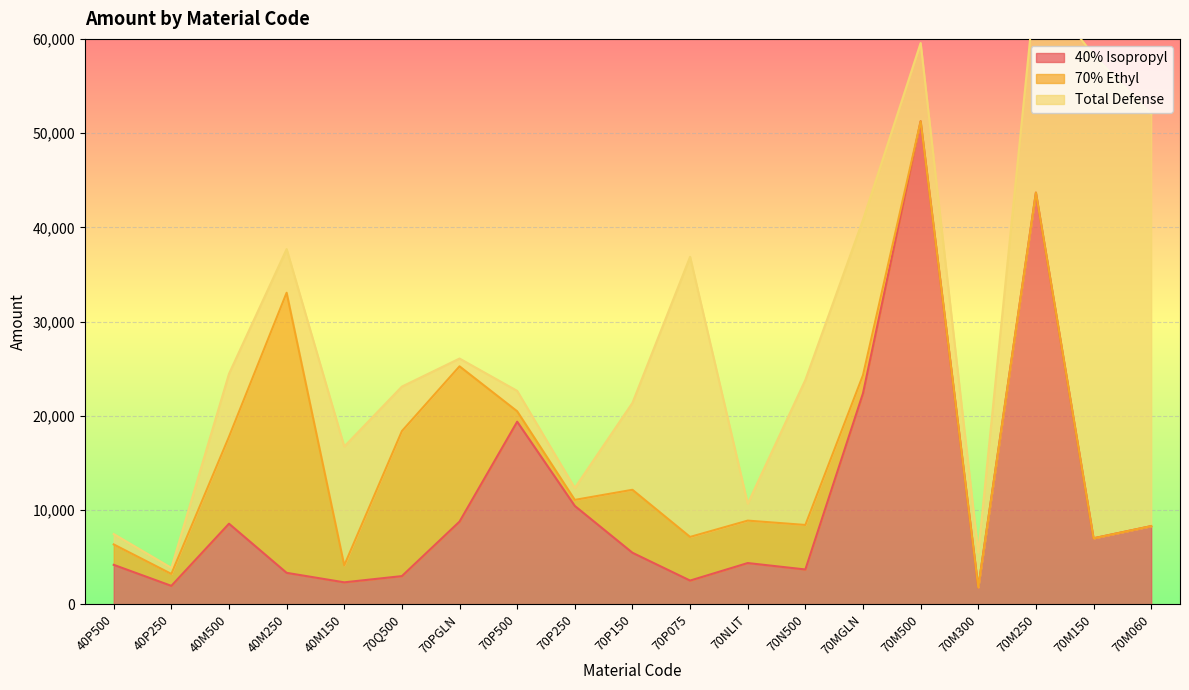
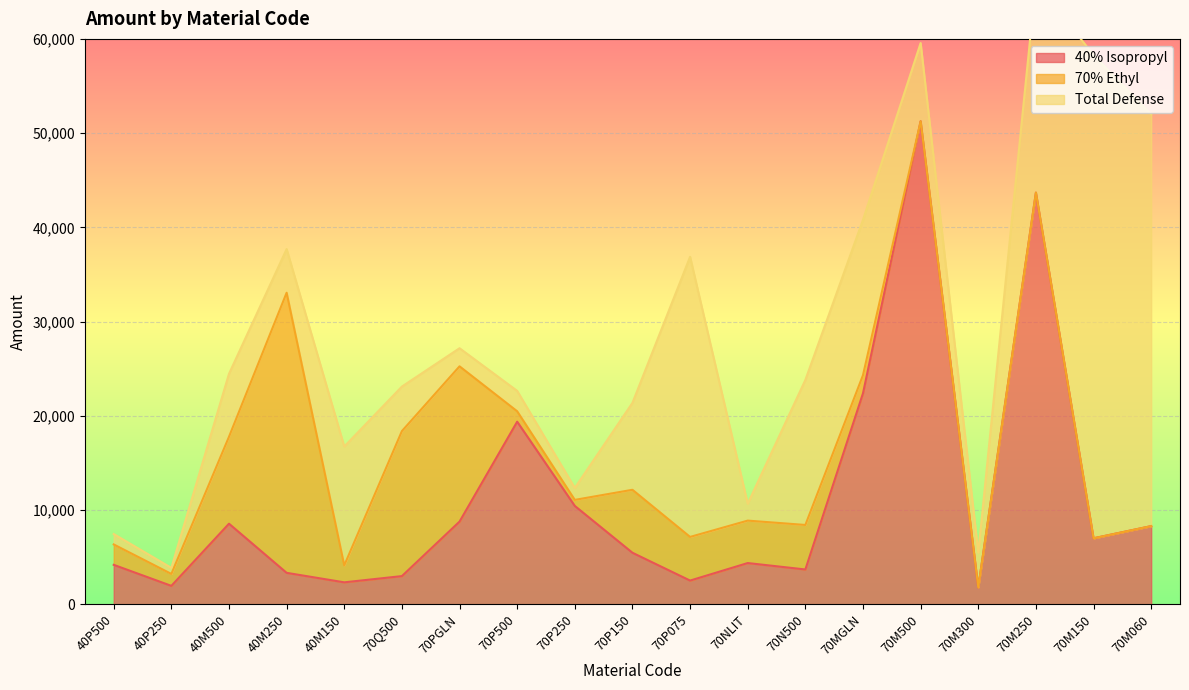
  {
    "40% Isopropyl": {
      "40P500": "4,000",
      "40P250": "2,000",
      "40M500": "9,000",
      "40M250": "3,000",
      "40M150": "2,000",
      "70Q500": "3,000",
      "70PGLN": "9,000",
      "70P500": "19,000",
      "70P250": "10,000",
      "70P150": "5,000",
      "70P075": "3,000",
      "70NLIT": "4,000",
      "70N500": "4,000",
      "70MGLN": "22,000"
    },
    "70% Ethyl": {
      "40P500": "2,000",
      "40P250": "1,000",
      "40M500": "9,000",
      "40M250": "30,000",
      "40M150": "2,000",
      "70Q500": "15,000",
      "70PGLN": "16,000",
      "70P500": "1,000",
      "70P250": "1,000",
      "70P150": "7,000",
      "70P075": "5,000",
      "70NLIT": "5,000",
      "70N500": "5,000",
      "70MGLN": "2,000"
    },
    "Total Defense": {
      "40P500": "1,000",
      "40P250": "1,000",
      "40M500": "7,000",
      "40M250": "5,000",
      "40M150": "13,000",
      "70Q500": "5,000",
-     "70PGLN": "1,000",
+     "70PGLN": "2,000",
      "70P500": "2,000",
      "70P250": "1,000",
      "70P150": "9,000",
      "70P075": "30,000",
      "70NLIT": "2,000",
      "70N500": "15,000",
      "70MGLN": "16,000",
      "70M500": "8,000",
      "70M300": "4,000",
      "70M060": "44,000"
    }
  }
